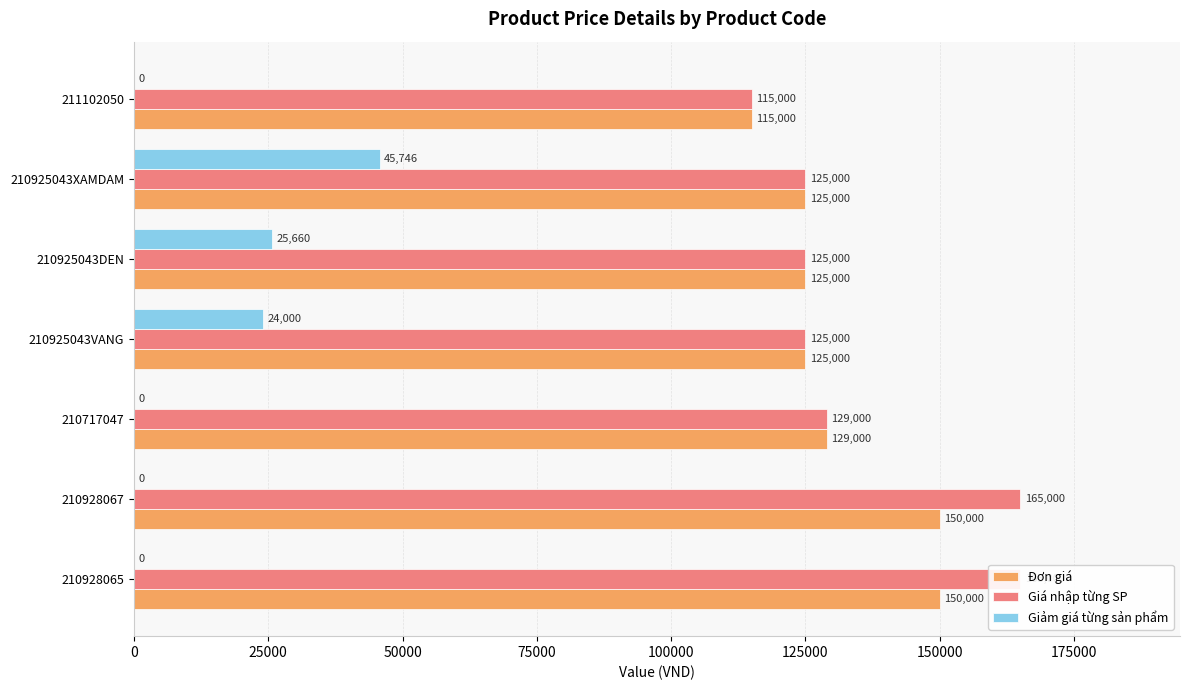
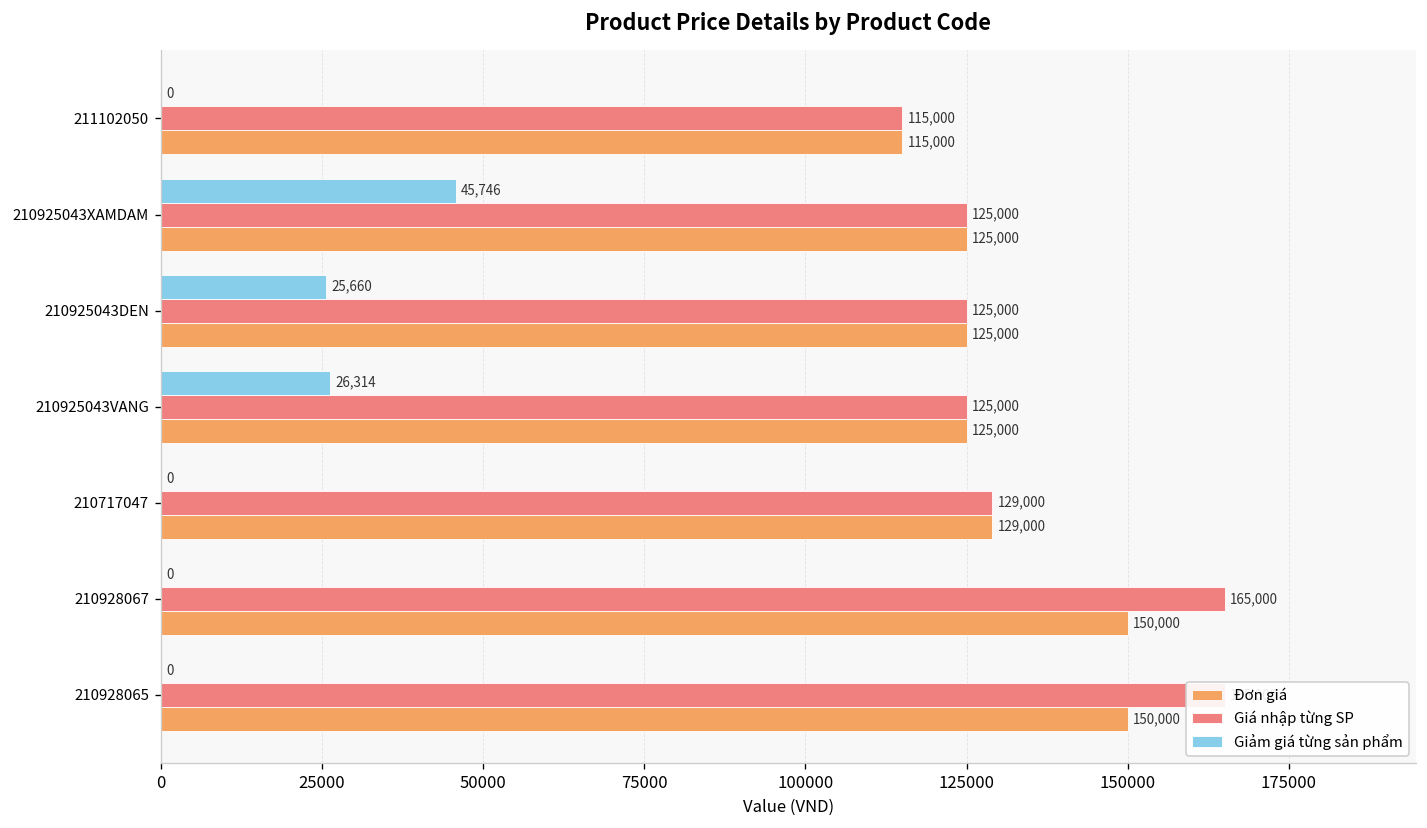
  {
    "Giảm giá từng sản phẩm": {
      "211102050": "0",
      "210925043XAMDAM": "45,746",
      "210925043DEN": "25,660",
-     "210925043VANG": "24,000",
+     "210925043VANG": "26,314",
      "210717047": "0",
      "210928067": "0",
      "210928065": "0"
    }
  }
